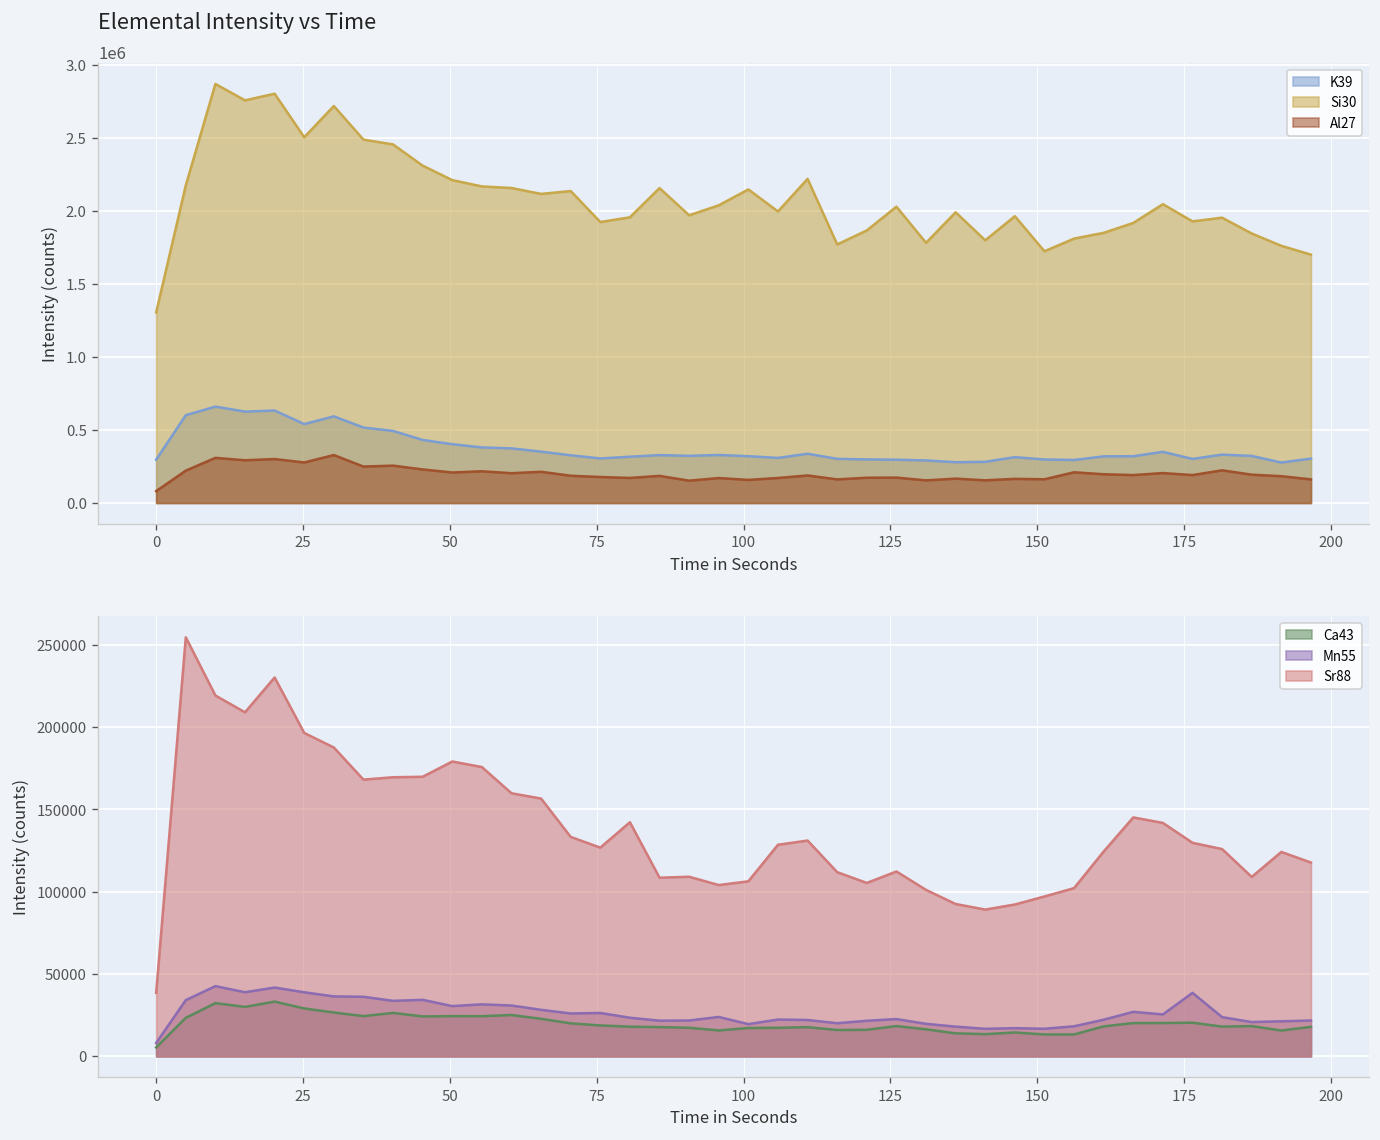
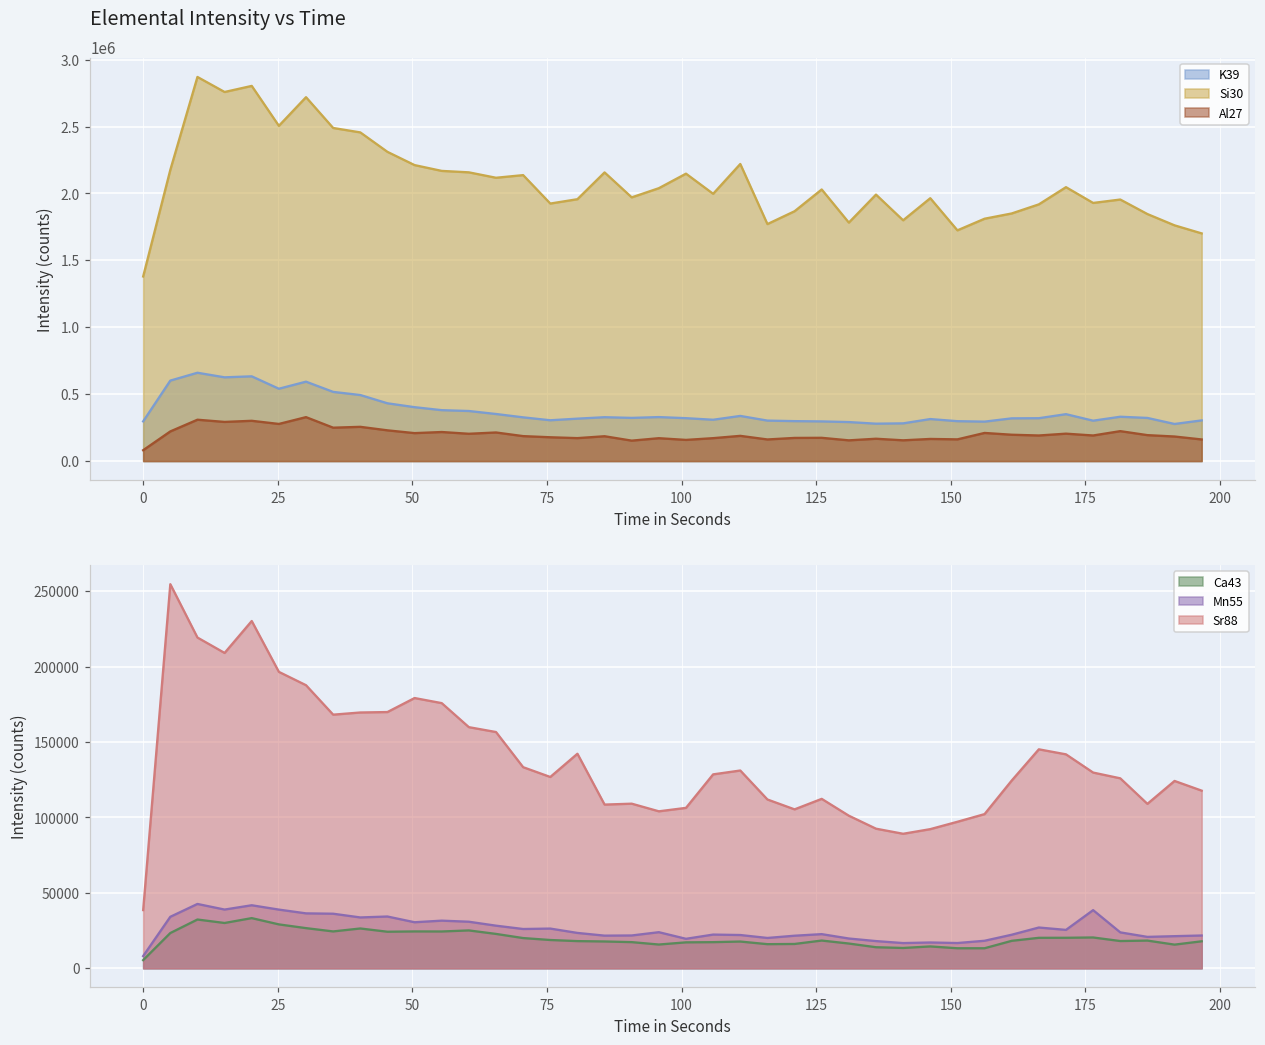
  {
    "Elemental Intensity vs Time": {
      "K39": {
        "0": 300000
      },
      "Si30": {
-       "0": 1310000
+       "0": 1380000
      },
      "Al27": {
        "0": 80000
      }
    }
  }
